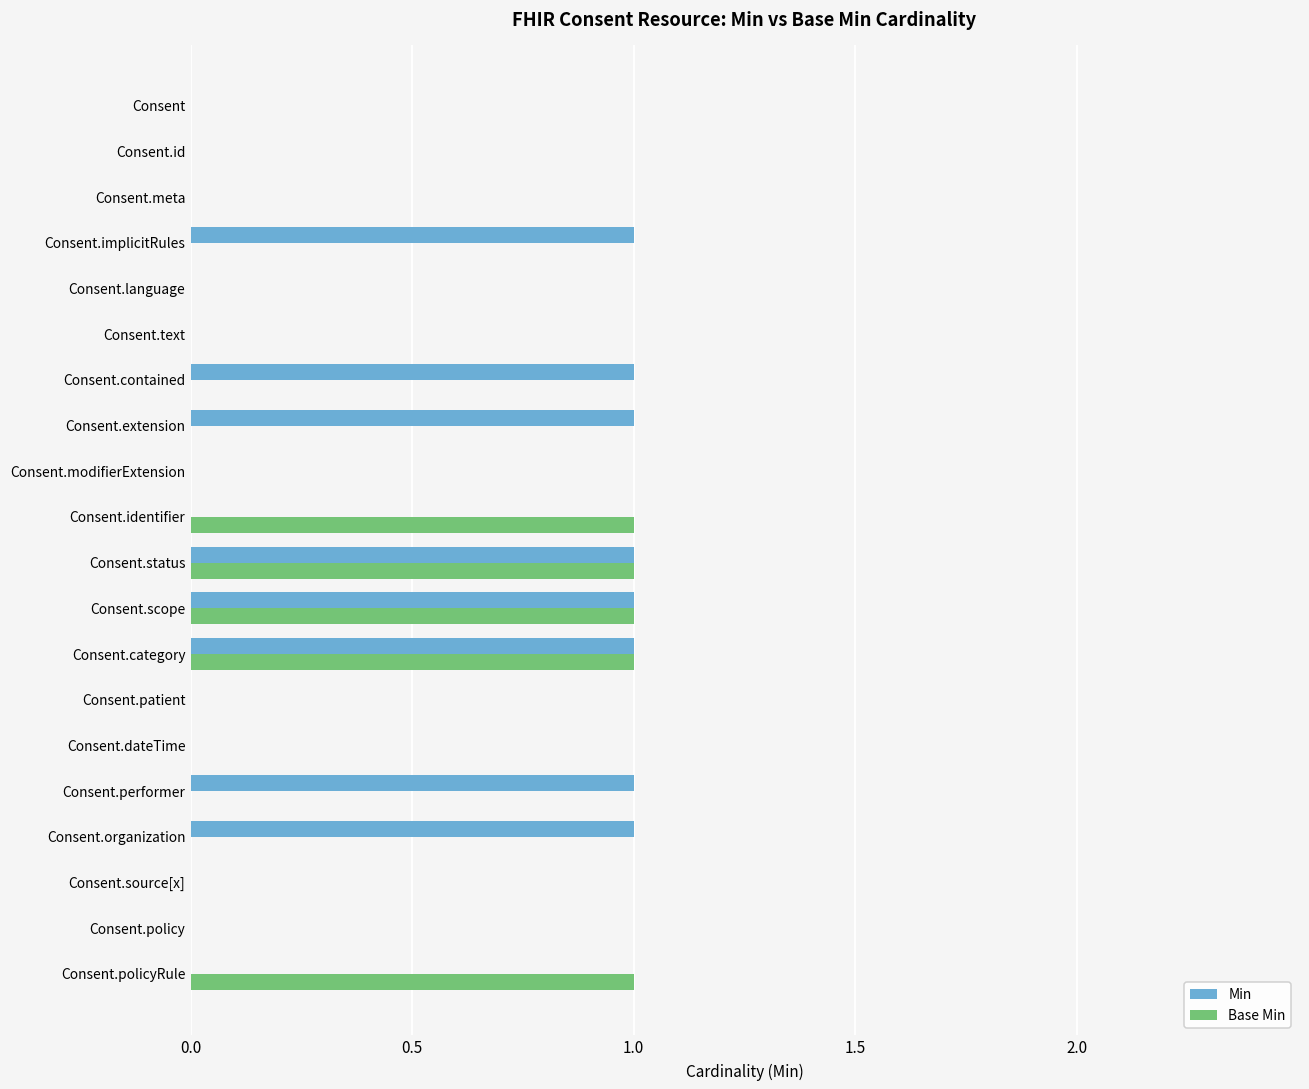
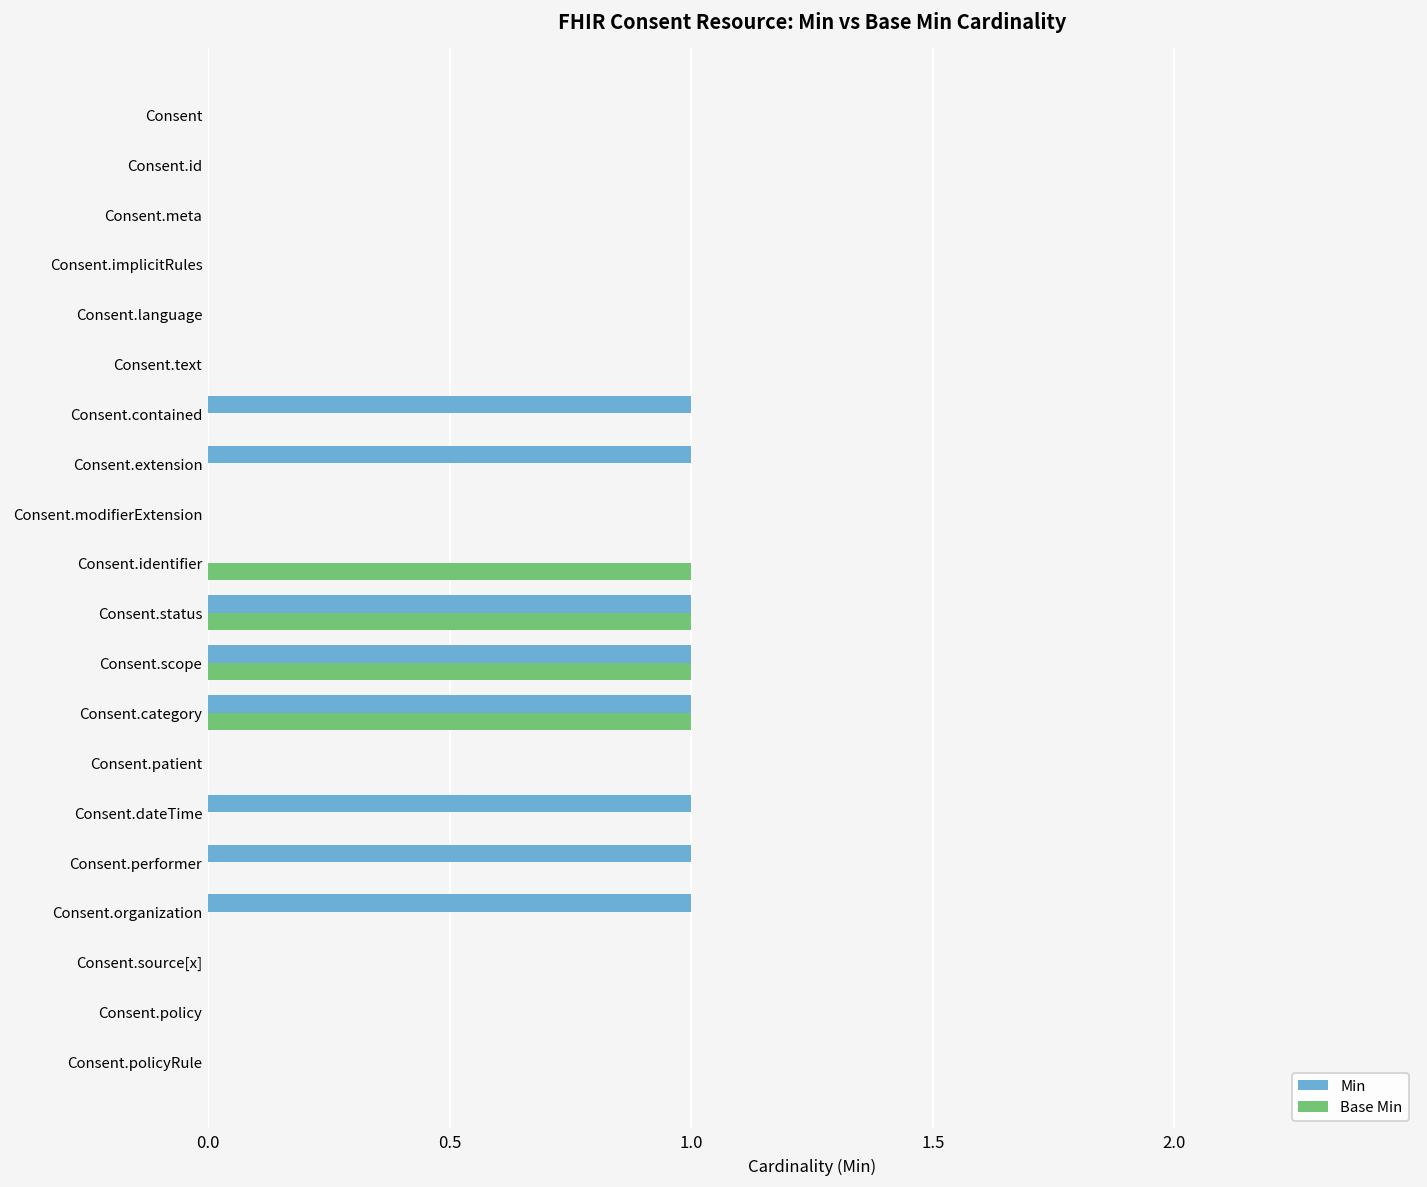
  {
    "Min": {
      "Consent": 0,
      "Consent.id": 0,
      "Consent.meta": 0,
-     "Consent.implicitRules": 1,
+     "Consent.implicitRules": 0,
      "Consent.language": 0,
      "Consent.text": 0,
      "Consent.contained": 1,
      "Consent.extension": 1,
      "Consent.modifierExtension": 0,
      "Consent.identifier": 0,
      "Consent.status": 1,
      "Consent.scope": 1,
      "Consent.category": 1,
      "Consent.patient": 0,
-     "Consent.dateTime": 0,
+     "Consent.dateTime": 1,
      "Consent.performer": 1,
      "Consent.organization": 1,
      "Consent.source[x]": 0,
      "Consent.policy": 0,
      "Consent.policyRule": 0
    },
    "Base Min": {
      "Consent": 0,
      "Consent.id": 0,
      "Consent.meta": 0,
      "Consent.implicitRules": 0,
      "Consent.language": 0,
      "Consent.text": 0,
      "Consent.contained": 0,
      "Consent.extension": 0,
      "Consent.modifierExtension": 0,
      "Consent.identifier": 1,
      "Consent.status": 1,
      "Consent.scope": 1,
      "Consent.category": 1,
      "Consent.patient": 0,
      "Consent.dateTime": 0,
      "Consent.performer": 0,
      "Consent.organization": 0,
      "Consent.source[x]": 0,
      "Consent.policy": 0,
-     "Consent.policyRule": 1
+     "Consent.policyRule": 0
    }
  }
